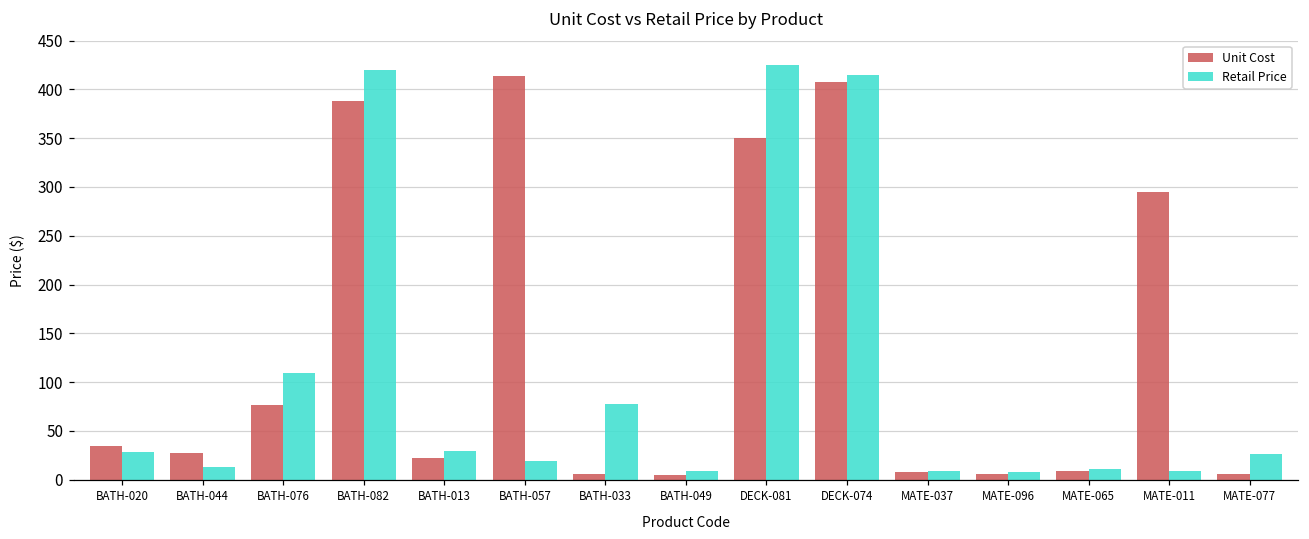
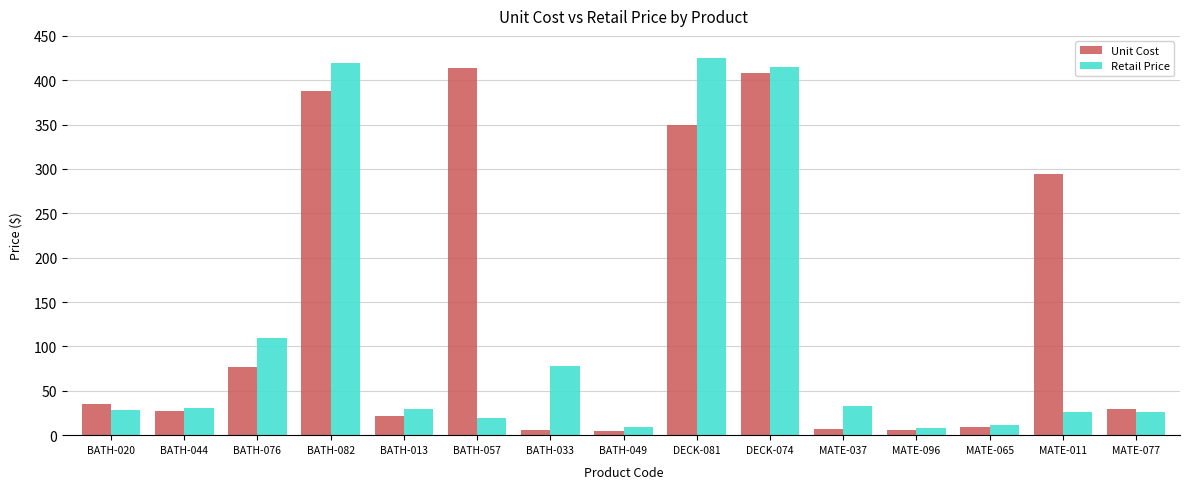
  {
    "Unit Cost": {
      "BATH-020": 40,
      "BATH-044": 30,
      "BATH-076": 80,
      "BATH-082": 390,
      "BATH-013": 20,
      "BATH-057": 410,
      "BATH-033": 10,
      "BATH-049": 10,
      "DECK-081": 350,
      "DECK-074": 410,
      "MATE-037": 10,
      "MATE-096": 10,
      "MATE-065": 10,
      "MATE-011": 290,
-     "MATE-077": 10
+     "MATE-077": 30
    },
    "Retail Price": {
      "BATH-020": 30,
-     "BATH-044": 10,
+     "BATH-044": 30,
      "BATH-076": 110,
      "BATH-082": 420,
      "BATH-013": 30,
      "BATH-057": 20,
      "BATH-033": 80,
      "BATH-049": 10,
      "DECK-081": 430,
      "DECK-074": 420,
-     "MATE-037": 10,
+     "MATE-037": 30,
      "MATE-096": 10,
      "MATE-065": 10,
-     "MATE-011": 10,
+     "MATE-011": 30,
      "MATE-077": 30
    }
  }
